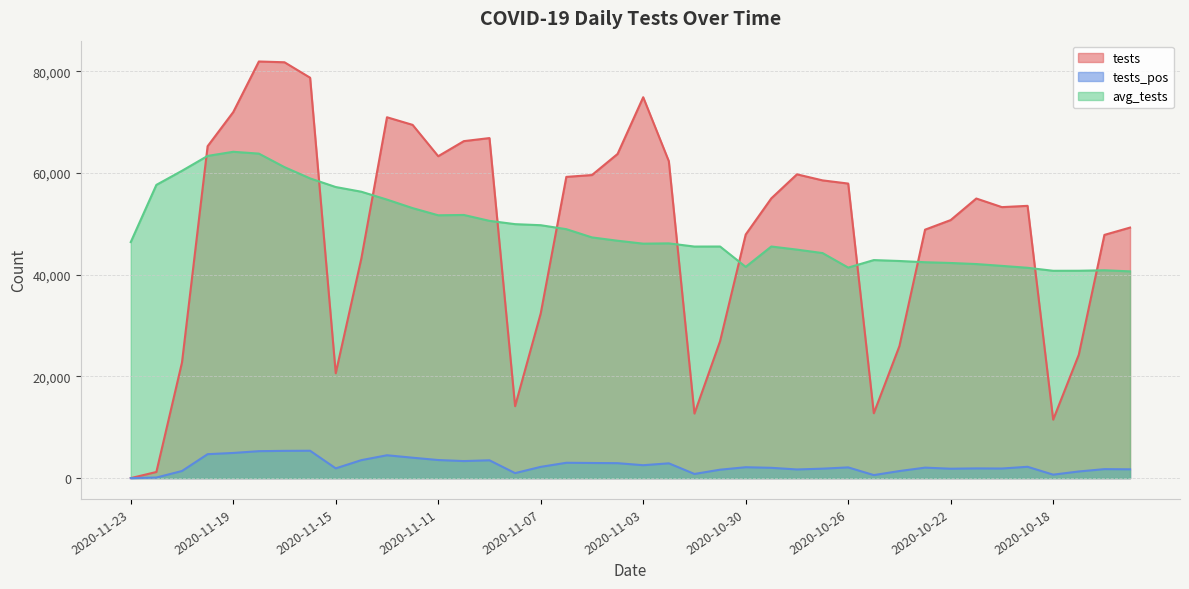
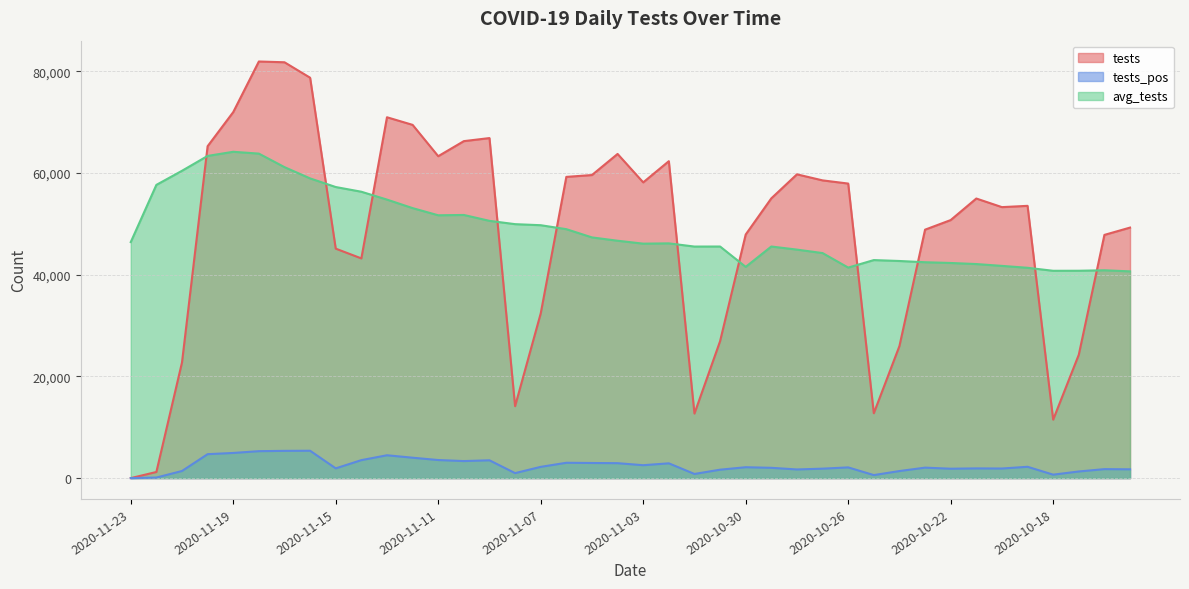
  {
    "tests": {
      "2020-11-19": "72,000",
-     "2020-11-15": "21,000",
+     "2020-11-15": "45,000",
      "2020-11-11": "63,000",
      "2020-11-07": "32,000",
-     "2020-11-03": "75,000",
+     "2020-11-03": "58,000",
      "2020-10-30": "48,000",
      "2020-10-26": "58,000",
      "2020-10-22": "51,000",
      "2020-10-18": "11,000"
    },
    "tests_pos": {
      "2020-11-19": "5,000",
      "2020-11-15": "2,000",
      "2020-11-11": "4,000",
      "2020-11-07": "2,000",
      "2020-11-03": "3,000",
      "2020-10-30": "2,000",
      "2020-10-26": "2,000",
      "2020-10-22": "2,000",
      "2020-10-18": "1,000"
    },
    "avg_tests": {
      "2020-11-23": "46,000",
      "2020-11-19": "64,000",
      "2020-11-15": "57,000",
      "2020-11-11": "52,000",
      "2020-11-07": "50,000",
      "2020-11-03": "46,000",
      "2020-10-30": "42,000",
      "2020-10-26": "41,000",
      "2020-10-22": "42,000",
      "2020-10-18": "41,000"
    }
  }
